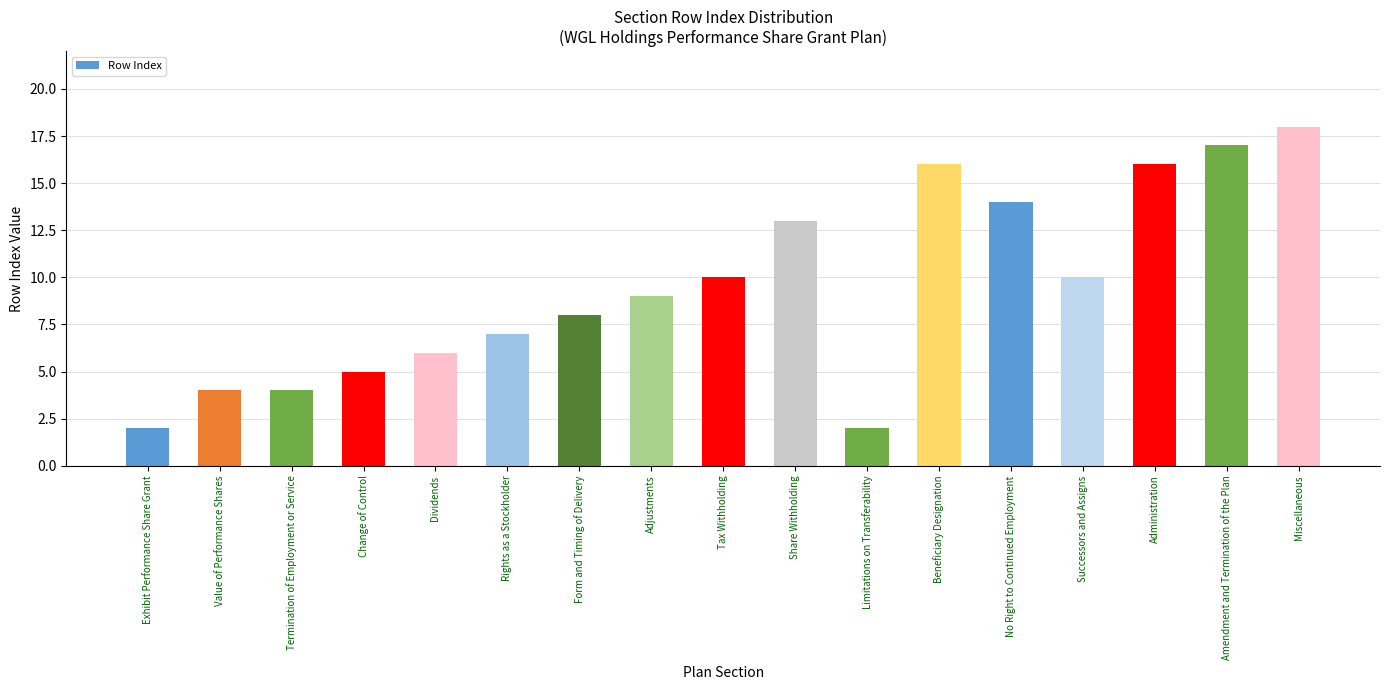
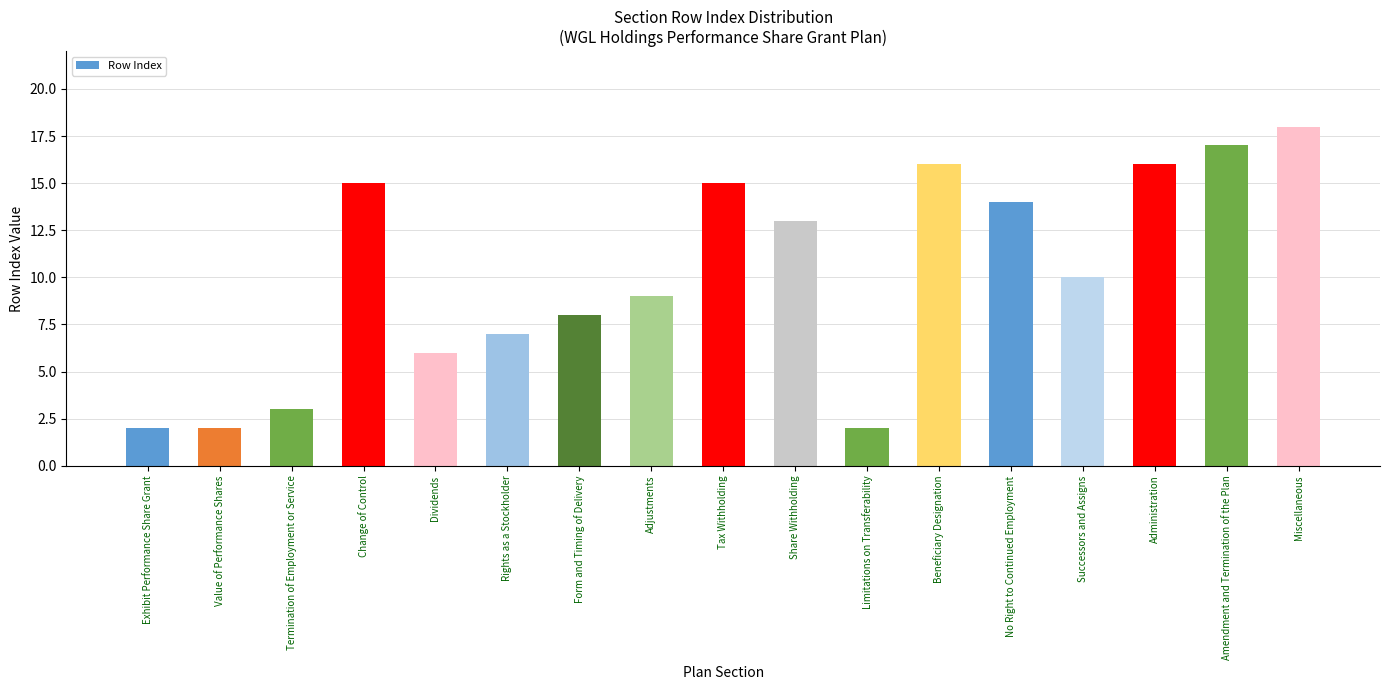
  {
    "Exhibit Performance Share Grant": 2,
-   "Value of Performance Shares": 4,
-   "Termination of Employment or Service": 4,
-   "Change of Control": 5,
+   "Value of Performance Shares": 2,
+   "Termination of Employment or Service": 3,
+   "Change of Control": 15,
    "Dividends": 6,
    "Rights as a Stockholder": 7,
    "Form and Timing of Delivery": 8,
    "Adjustments": 9,
-   "Tax Withholding": 10,
+   "Tax Withholding": 15,
    "Share Withholding": 13,
    "Limitations on Transferability": 2,
    "Beneficiary Designation": 16,
    "No Right to Continued Employment": 14,
    "Successors and Assigns": 10,
    "Administration": 16,
    "Amendment and Termination of the Plan": 17,
    "Miscellaneous": 18
  }
